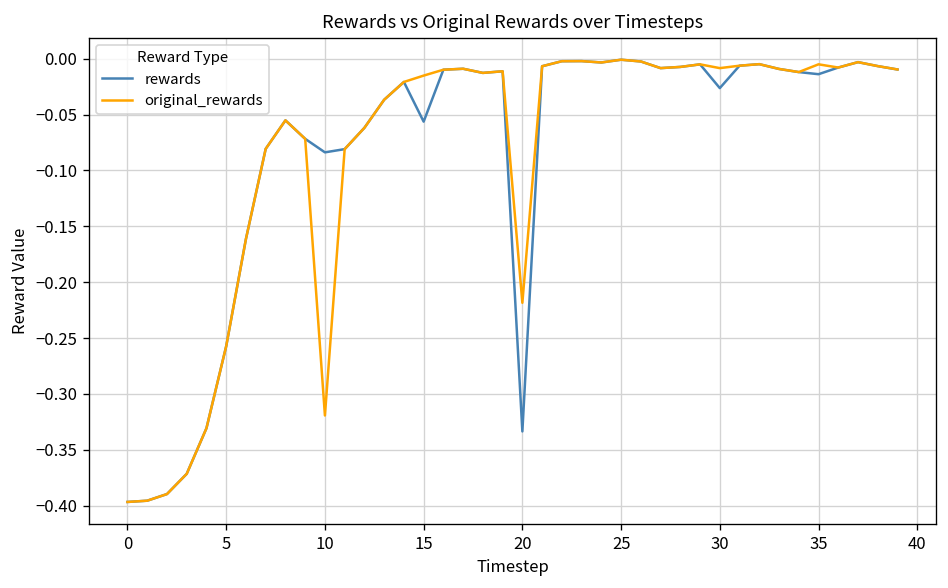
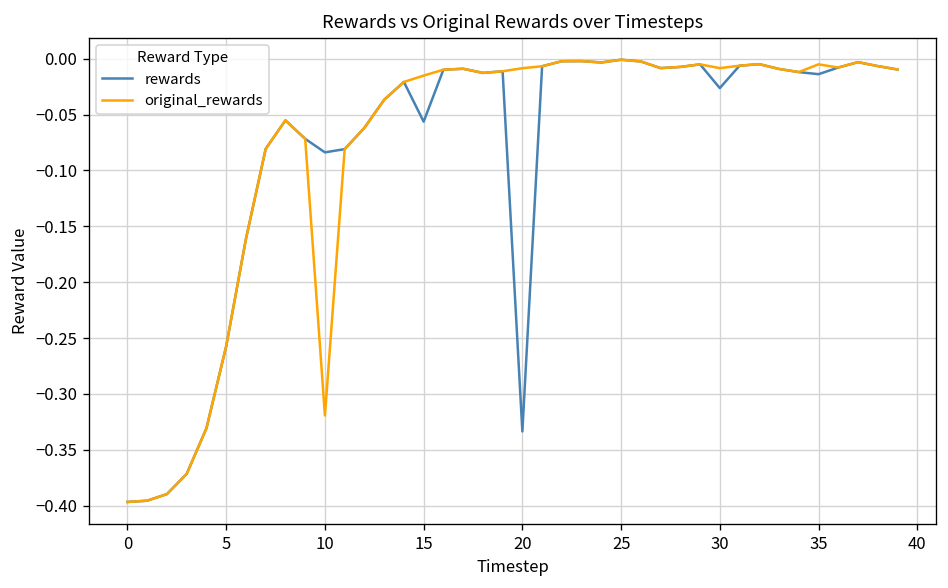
  {
    "rewards": {
      "10": -0.08,
      "15": -0.06,
      "20": -0.33,
      "30": -0.03,
      "35": -0.01
    },
    "original_rewards": {
      "10": -0.32,
      "15": -0.02,
-     "20": -0.22,
+     "20": -0.01,
      "30": -0.01,
      "35": 0.00
    }
  }
